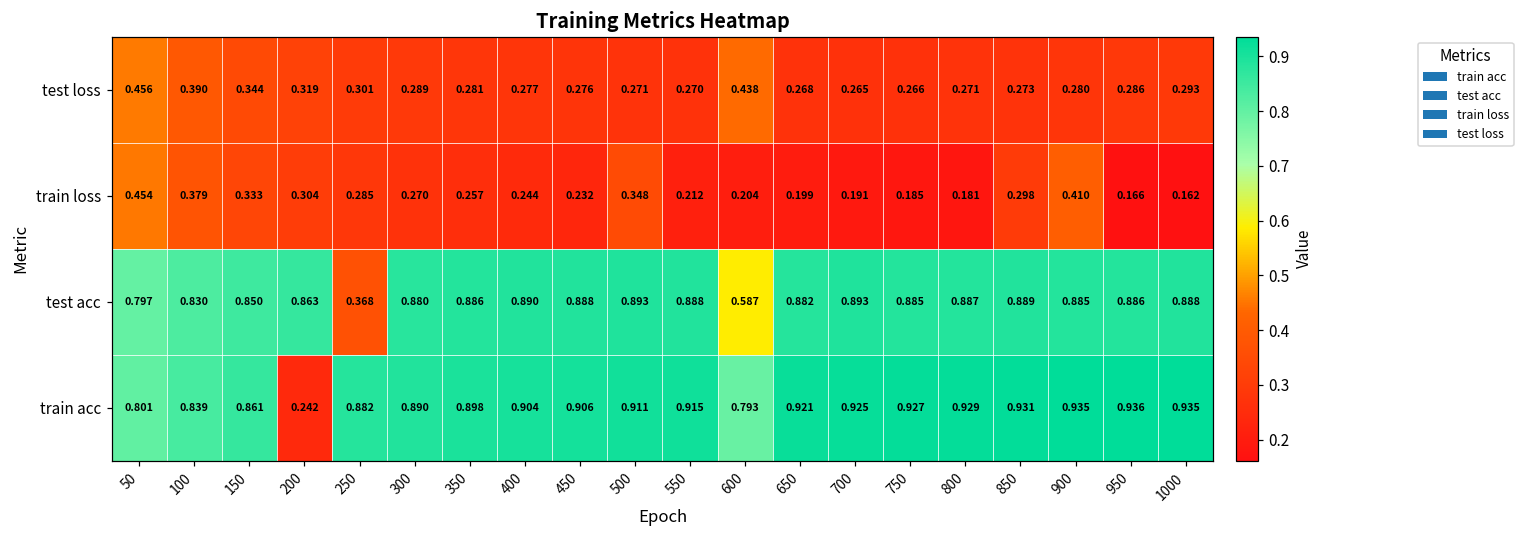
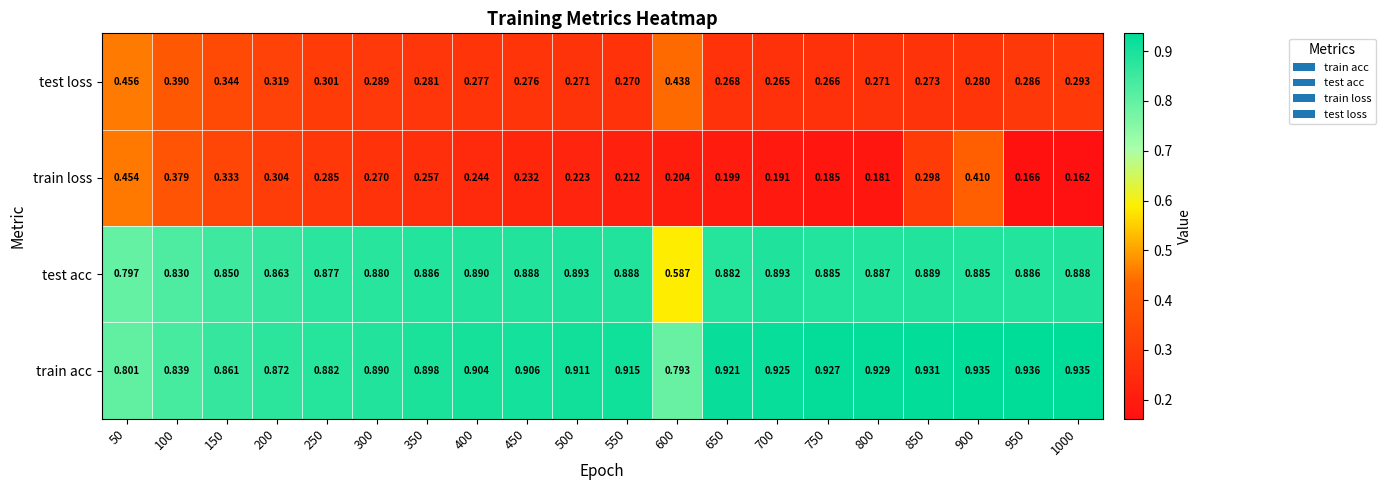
  {
    "test loss": {
      "50": 0.456,
      "100": 0.390,
      "150": 0.344,
      "200": 0.319,
      "250": 0.301,
      "300": 0.289,
      "350": 0.281,
      "400": 0.277,
      "450": 0.276,
      "500": 0.271,
      "550": 0.270,
      "600": 0.438,
      "650": 0.268,
      "700": 0.265,
      "750": 0.266,
      "800": 0.271,
      "850": 0.273,
      "900": 0.280,
      "950": 0.286,
      "1000": 0.293
    },
    "train loss": {
      "50": 0.454,
      "100": 0.379,
      "150": 0.333,
      "200": 0.304,
      "250": 0.285,
      "300": 0.270,
      "350": 0.257,
      "400": 0.244,
      "450": 0.232,
-     "500": 0.348,
+     "500": 0.223,
      "550": 0.212,
      "600": 0.204,
      "650": 0.199,
      "700": 0.191,
      "750": 0.185,
      "800": 0.181,
      "850": 0.298,
      "900": 0.410,
      "950": 0.166,
      "1000": 0.162
    },
    "test acc": {
      "50": 0.797,
      "100": 0.830,
      "150": 0.850,
      "200": 0.863,
-     "250": 0.368,
+     "250": 0.877,
      "300": 0.880,
      "350": 0.886,
      "400": 0.890,
      "450": 0.888,
      "500": 0.893,
      "550": 0.888,
      "600": 0.587,
      "650": 0.882,
      "700": 0.893,
      "750": 0.885,
      "800": 0.887,
      "850": 0.889,
      "900": 0.885,
      "950": 0.886,
      "1000": 0.888
    },
    "train acc": {
      "50": 0.801,
      "100": 0.839,
      "150": 0.861,
-     "200": 0.242,
+     "200": 0.872,
      "250": 0.882,
      "300": 0.890,
      "350": 0.898,
      "400": 0.904,
      "450": 0.906,
      "500": 0.911,
      "550": 0.915,
      "600": 0.793,
      "650": 0.921,
      "700": 0.925,
      "750": 0.927,
      "800": 0.929,
      "850": 0.931,
      "900": 0.935,
      "950": 0.936,
      "1000": 0.935
    }
  }
